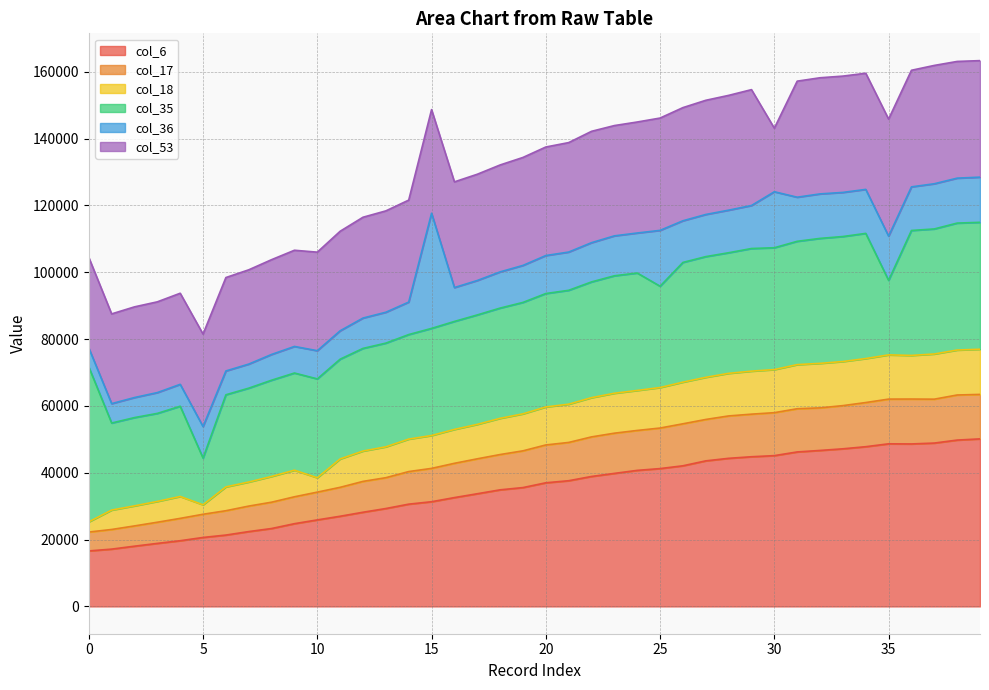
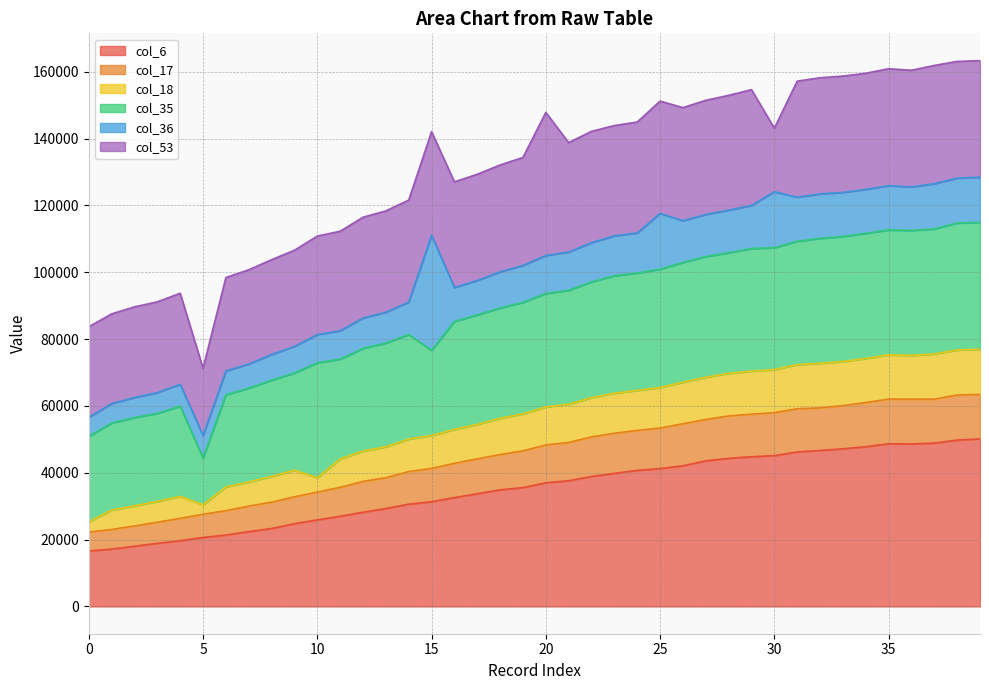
  {
    "col_18": {
      "0": 3000,
      "5": 3000,
      "10": 4000,
      "15": 10000,
      "20": 11000,
      "25": 12000,
      "30": 13000,
      "35": 13000
    },
    "col_35": {
-     "0": 46000,
+     "0": 26000,
      "5": 14000,
-     "10": 30000,
-     "15": 32000,
+     "10": 34000,
+     "15": 25000,
      "20": 34000,
-     "25": 30000,
+     "25": 35000,
      "30": 36000,
-     "35": 22000
+     "35": 37000
    },
    "col_36": {
      "0": 6000,
-     "5": 9000,
+     "5": 7000,
      "10": 8000,
      "15": 34000,
      "20": 11000,
      "25": 17000,
      "30": 17000,
      "35": 13000
    },
    "col_53": {
      "0": 27000,
-     "5": 28000,
+     "5": 20000,
      "10": 29000,
      "15": 31000,
-     "20": 32000,
+     "20": 43000,
      "25": 34000,
      "30": 19000,
      "35": 35000
    }
  }
